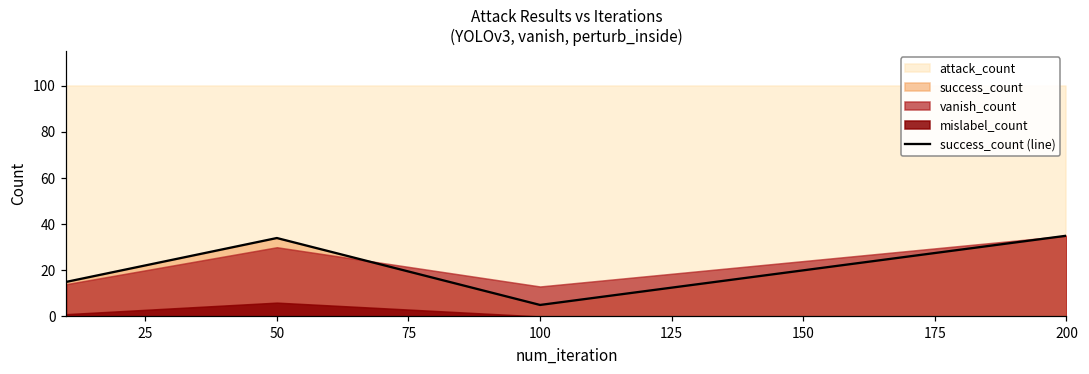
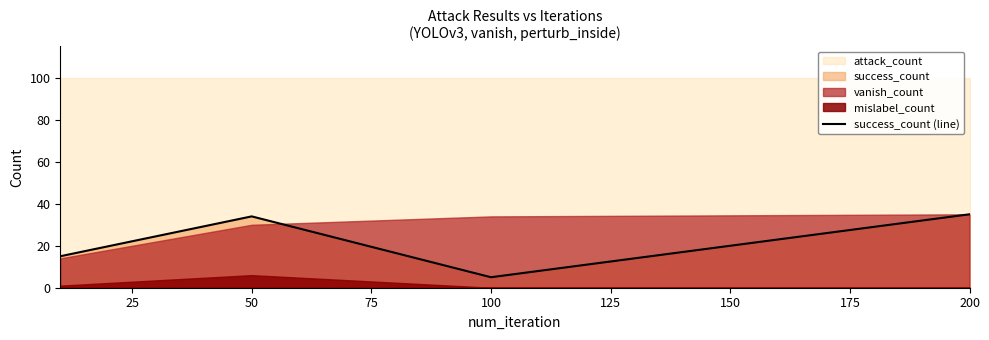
  {
    "attack_count": {
      "50": 100,
      "100": 100,
      "200": 100
    },
    "success_count": {
      "50": 34,
      "100": 5
    },
    "vanish_count": {
      "50": 30,
-     "100": 13
+     "100": 34
    },
    "mislabel_count": {
      "50": 6,
      "100": 0,
      "200": 0
    }
  }
